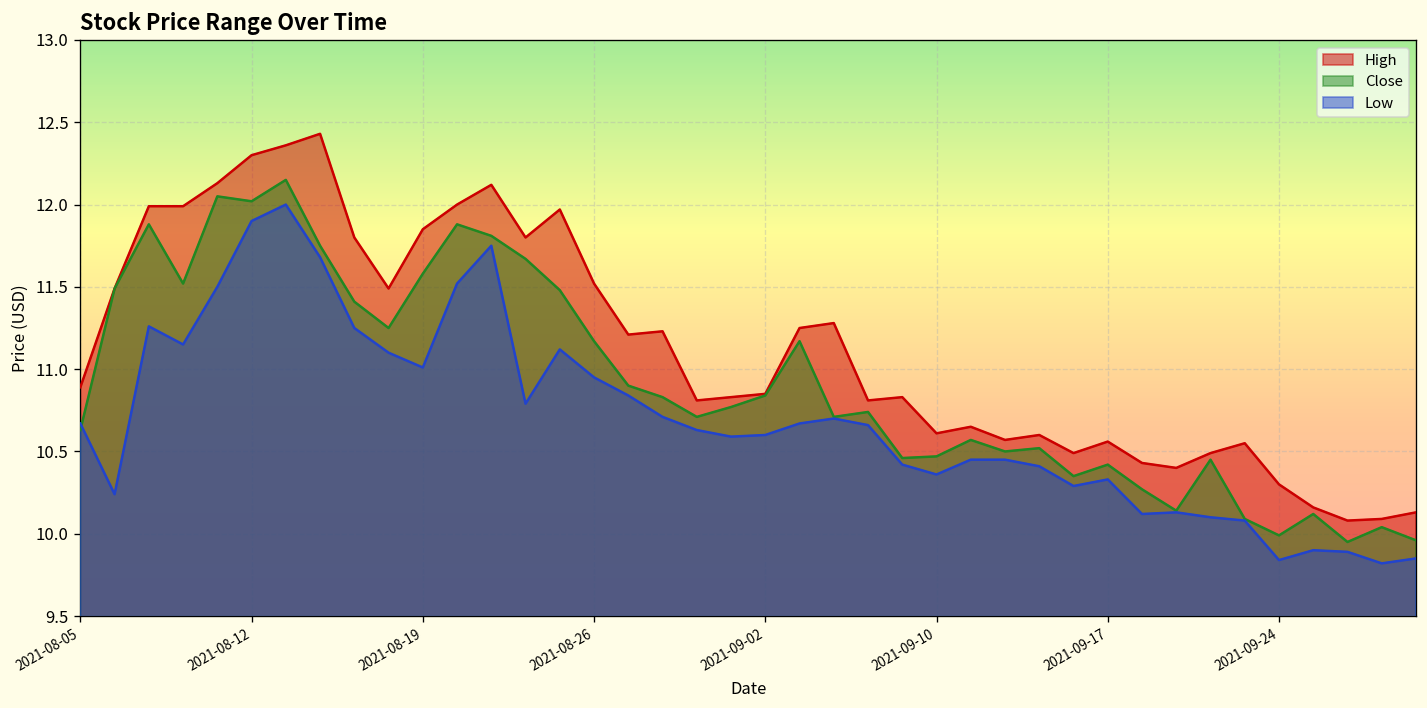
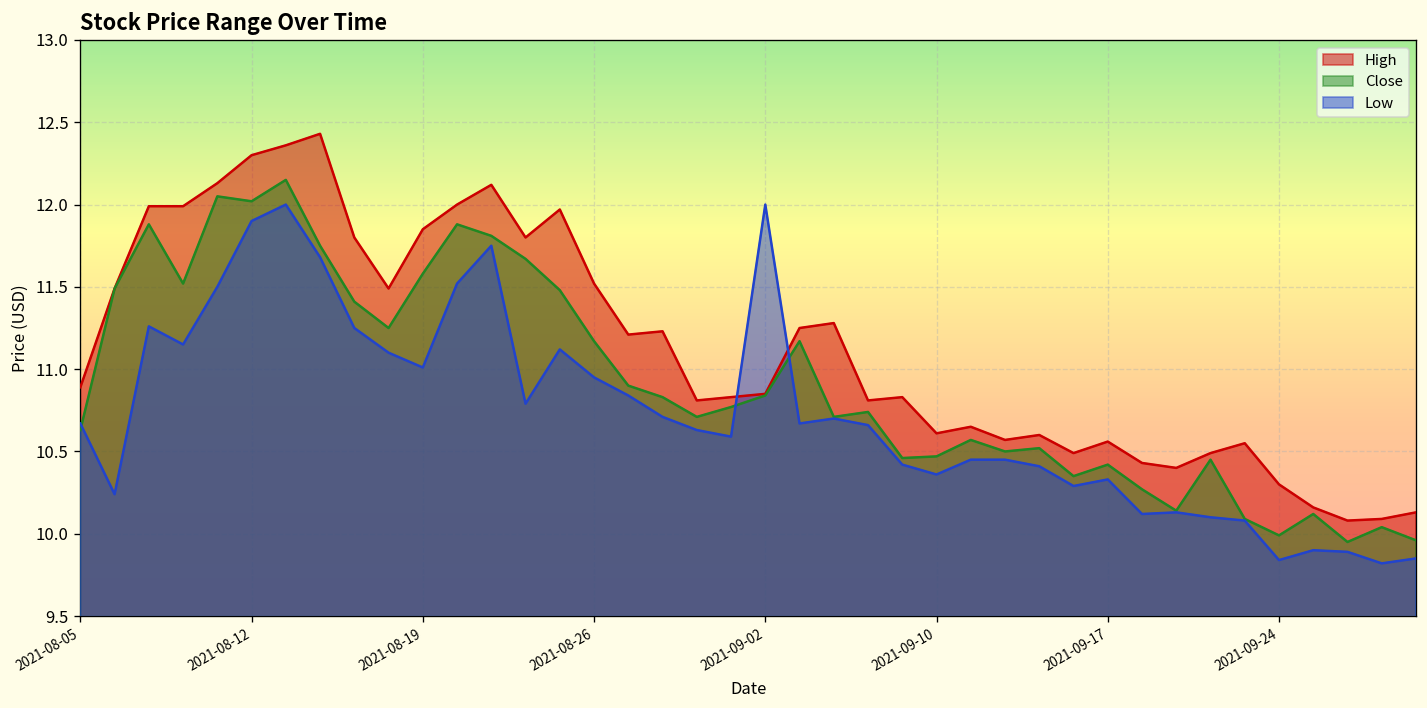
  {
    "High": {
      "2021-08-05": 10.9,
      "2021-08-12": 12.3,
      "2021-08-19": 11.85,
      "2021-08-26": 11.52,
      "2021-09-10": 10.6,
      "2021-09-17": 10.56,
      "2021-09-24": 10.3
    },
    "Close": {
      "2021-08-05": 10.63,
      "2021-08-12": 12.02,
      "2021-08-19": 11.58,
      "2021-08-26": 11.17,
      "2021-09-10": 10.47,
      "2021-09-17": 10.42,
      "2021-09-24": 10.0
    },
    "Low": {
      "2021-08-05": 10.67,
      "2021-08-12": 11.9,
      "2021-08-19": 11.0,
      "2021-08-26": 10.95,
-     "2021-09-02": 10.6,
+     "2021-09-02": 12.0,
      "2021-09-10": 10.36,
      "2021-09-17": 10.33,
      "2021-09-24": 9.84
    }
  }
